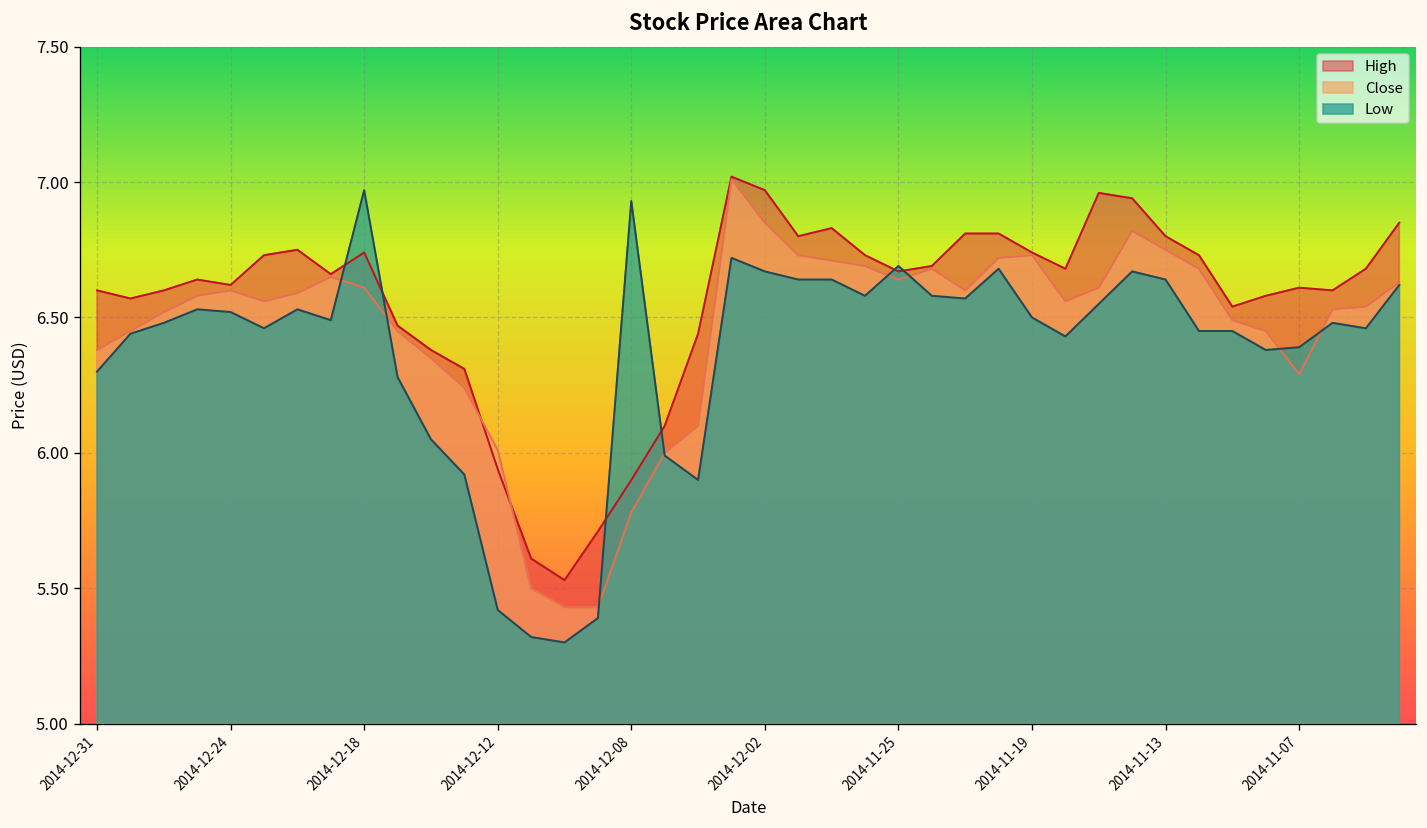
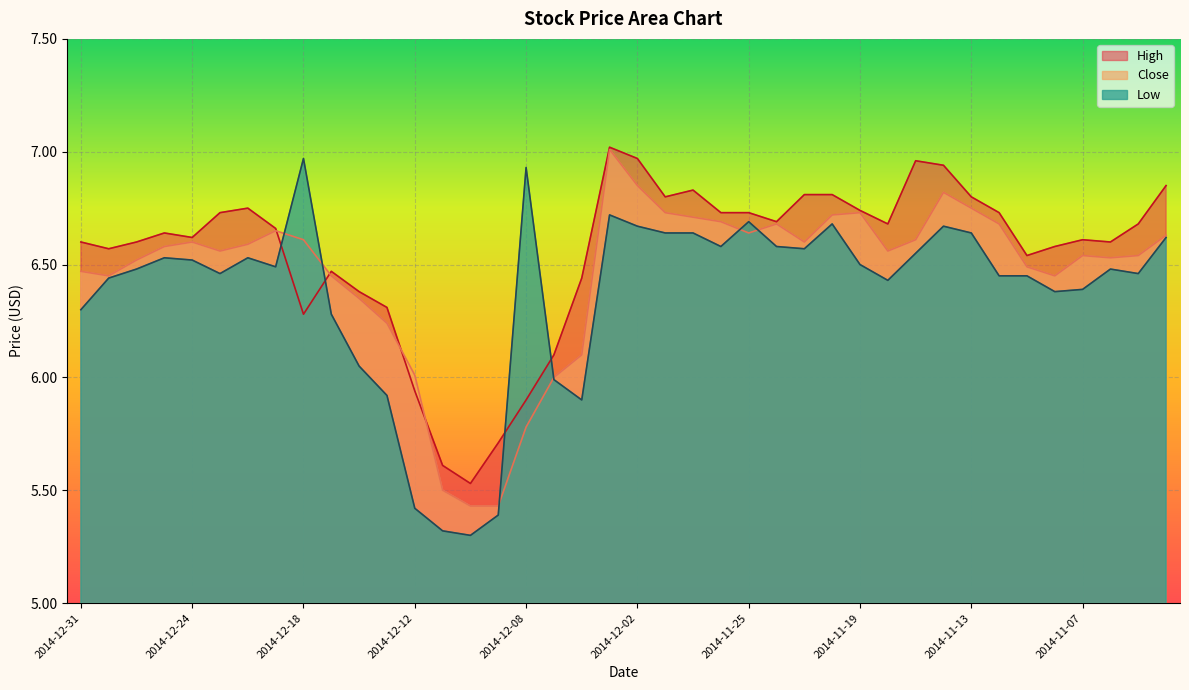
  {
    "High": {
      "2014-12-31": 6.60,
      "2014-12-24": 6.62,
-     "2014-12-18": 6.74,
+     "2014-12-18": 6.28,
      "2014-12-12": 5.94,
      "2014-12-08": 5.90,
      "2014-12-02": 6.97,
-     "2014-11-25": 6.67,
+     "2014-11-25": 6.73,
      "2014-11-13": 6.80,
      "2014-11-07": 6.61
    },
    "Close": {
-     "2014-12-31": 6.38,
+     "2014-12-31": 6.47,
      "2014-12-24": 6.60,
      "2014-12-18": 6.61,
      "2014-12-12": 6.01,
      "2014-12-08": 5.78,
      "2014-12-02": 6.85,
      "2014-11-25": 6.64,
      "2014-11-13": 6.75,
-     "2014-11-07": 6.29
+     "2014-11-07": 6.54
    },
    "Low": {
      "2014-12-31": 6.30,
      "2014-12-24": 6.52,
      "2014-12-18": 6.97,
      "2014-12-12": 5.42,
      "2014-12-08": 6.93,
      "2014-12-02": 6.67,
      "2014-11-25": 6.69,
      "2014-11-19": 6.50,
      "2014-11-13": 6.64,
      "2014-11-07": 6.39
    }
  }
